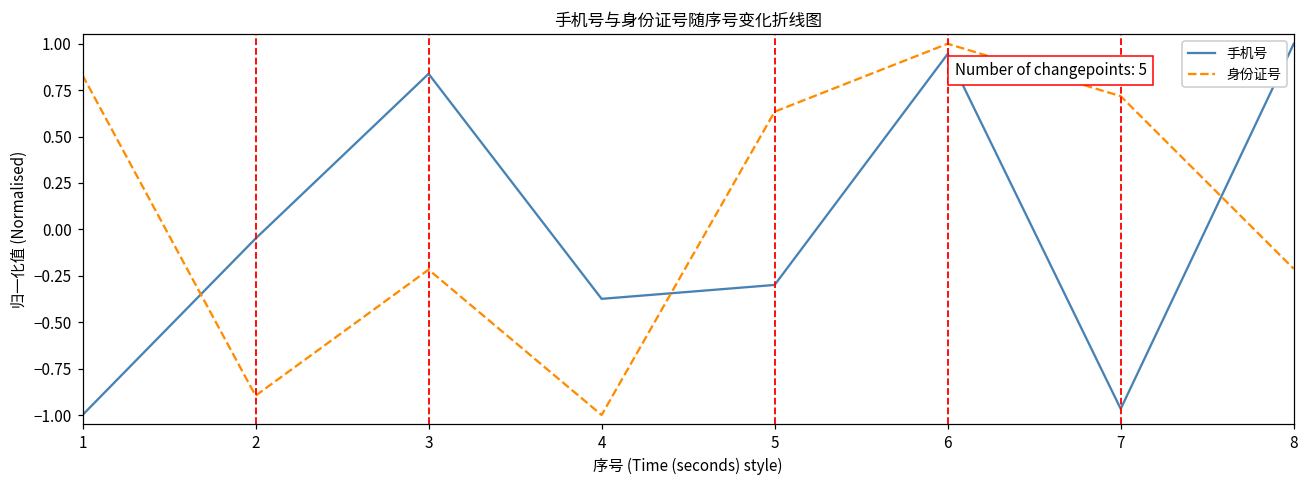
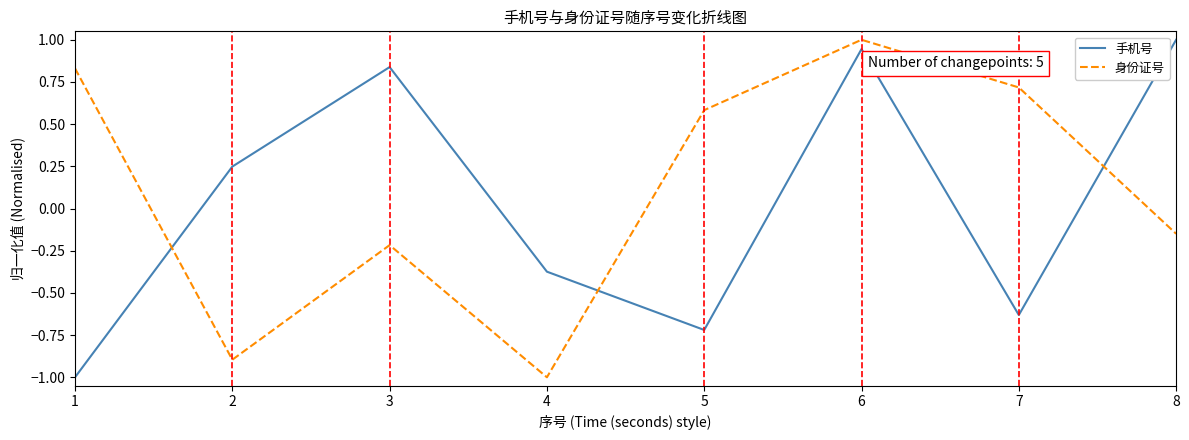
  {
    "手机号": {
      "1": -1.00,
-     "2": -0.05,
+     "2": 0.25,
      "3": 0.84,
      "4": -0.37,
-     "5": -0.30,
-     "7": -0.97,
+     "5": -0.72,
+     "7": -0.63,
      "8": 1.00
    },
    "身份证号": {
      "1": 0.83,
      "2": -0.90,
      "3": -0.22,
      "4": -1.00,
-     "5": 0.63,
+     "5": 0.58,
      "6": 1.00,
      "7": 0.72,
-     "8": -0.21
+     "8": -0.15
    }
  }
